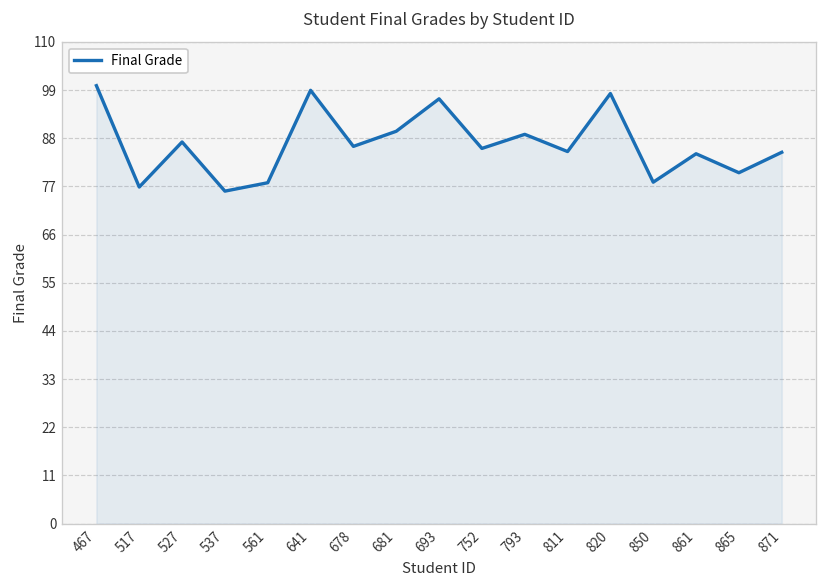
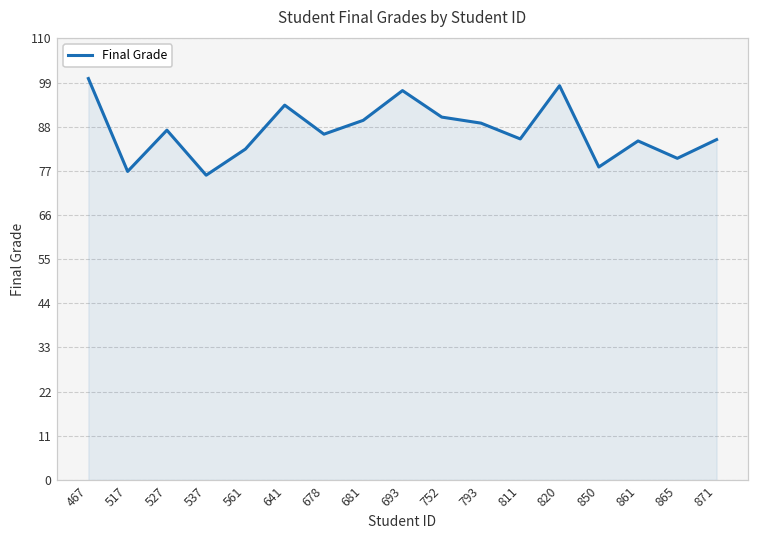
  {
    "467": 100,
    "517": 77,
    "527": 87,
    "537": 76,
-   "561": 78,
-   "641": 99,
+   "561": 82,
+   "641": 93,
    "678": 86,
    "681": 90,
    "693": 97,
-   "752": 86,
+   "752": 90,
    "793": 89,
    "811": 85,
    "820": 98,
    "850": 78,
    "861": 84,
    "865": 80,
    "871": 85
  }
